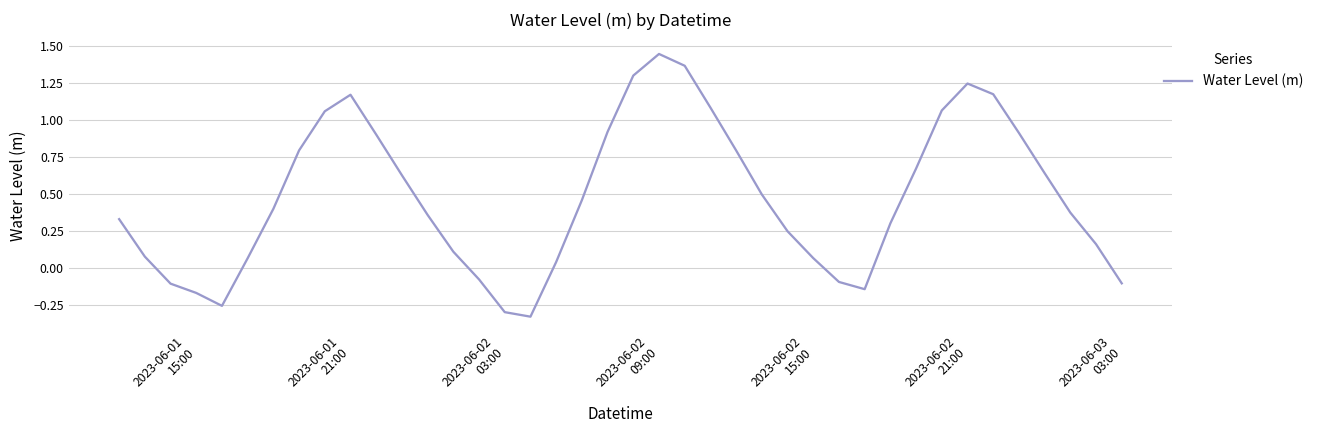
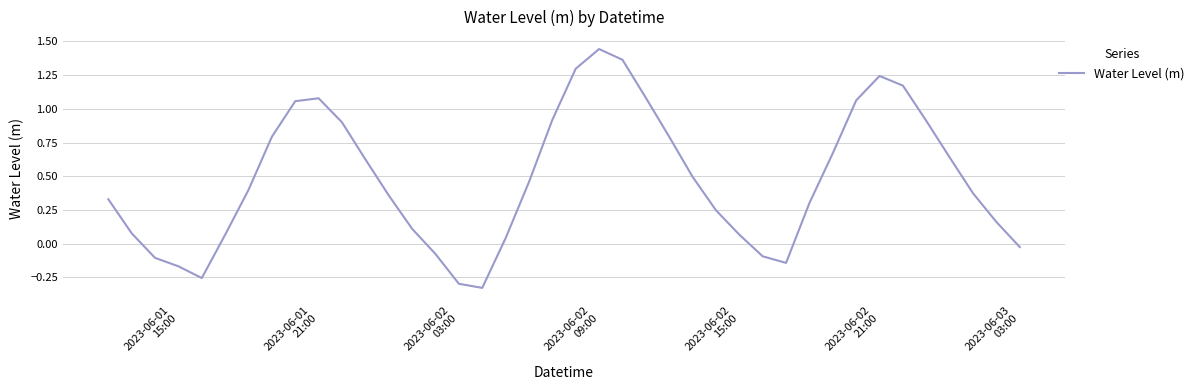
  {
    "2023-06-01 15:00": -0.17,
-   "2023-06-01 21:00": 1.17,
+   "2023-06-01 21:00": 1.08,
    "2023-06-02 03:00": -0.30,
    "2023-06-02 09:00": 1.44,
    "2023-06-02 15:00": 0.07,
    "2023-06-02 21:00": 1.24,
-   "2023-06-03 03:00": -0.10
+   "2023-06-03 03:00": -0.03
  }
